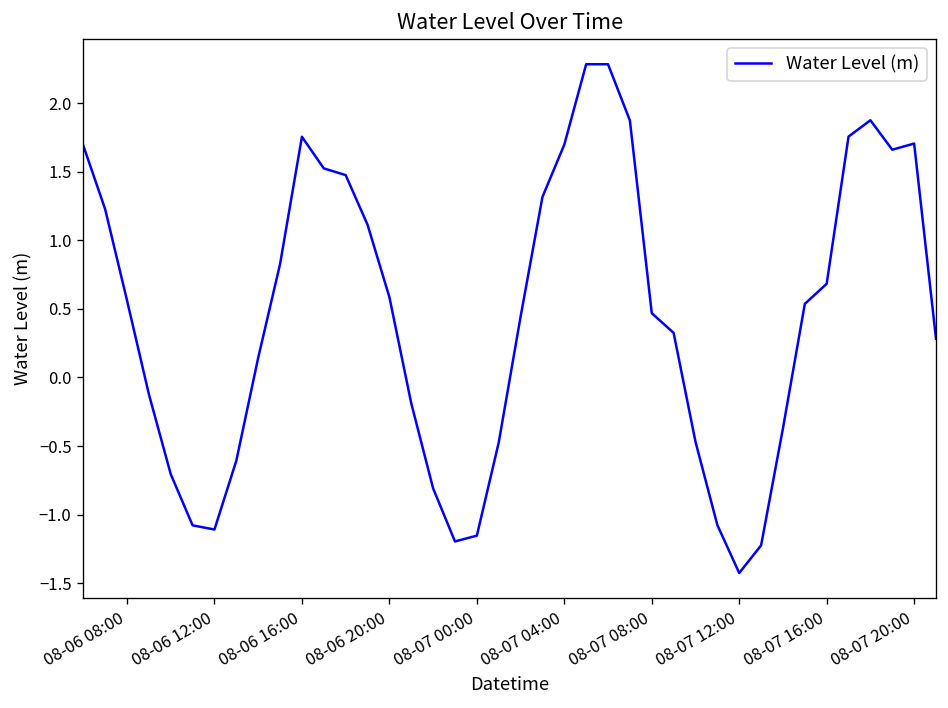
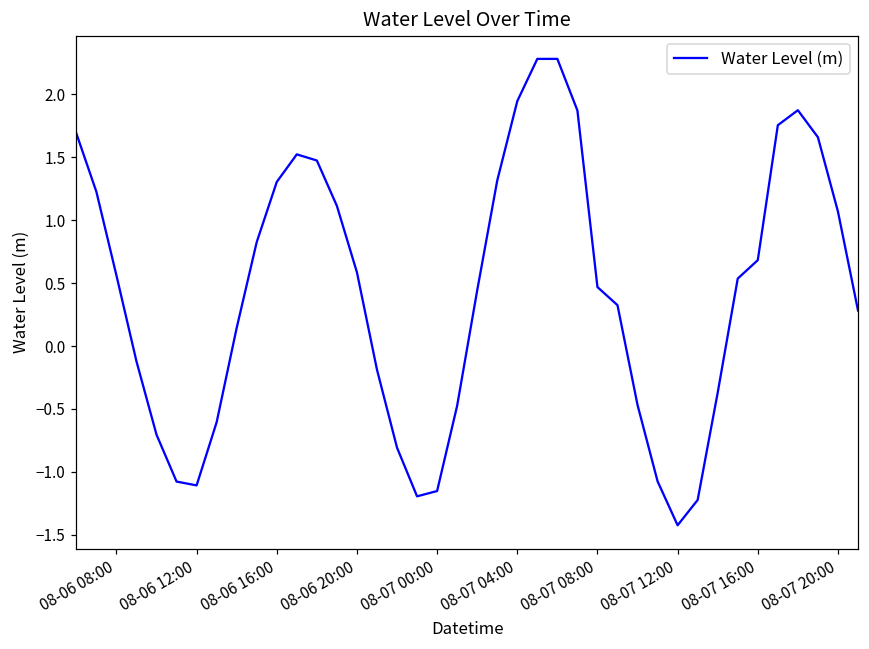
  {
    "08-06 08:00": 0.56,
    "08-06 12:00": -1.11,
-   "08-06 16:00": 1.75,
+   "08-06 16:00": 1.30,
    "08-06 20:00": 0.59,
    "08-07 00:00": -1.15,
-   "08-07 04:00": 1.70,
+   "08-07 04:00": 1.95,
    "08-07 08:00": 0.47,
    "08-07 12:00": -1.43,
    "08-07 16:00": 0.68,
-   "08-07 20:00": 1.70
+   "08-07 20:00": 1.07
  }
